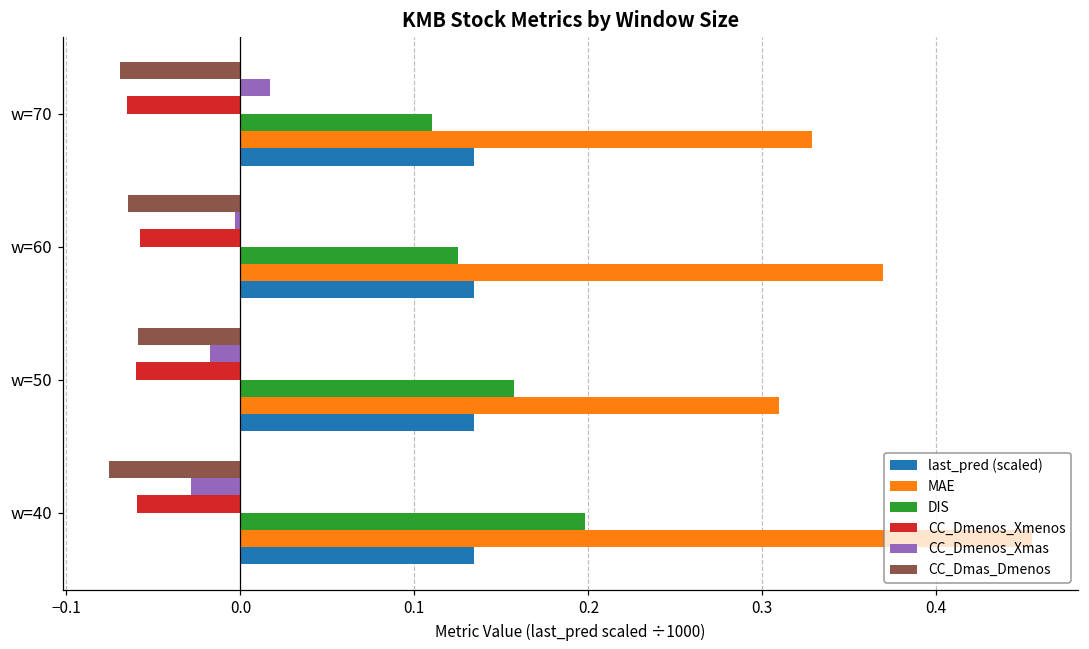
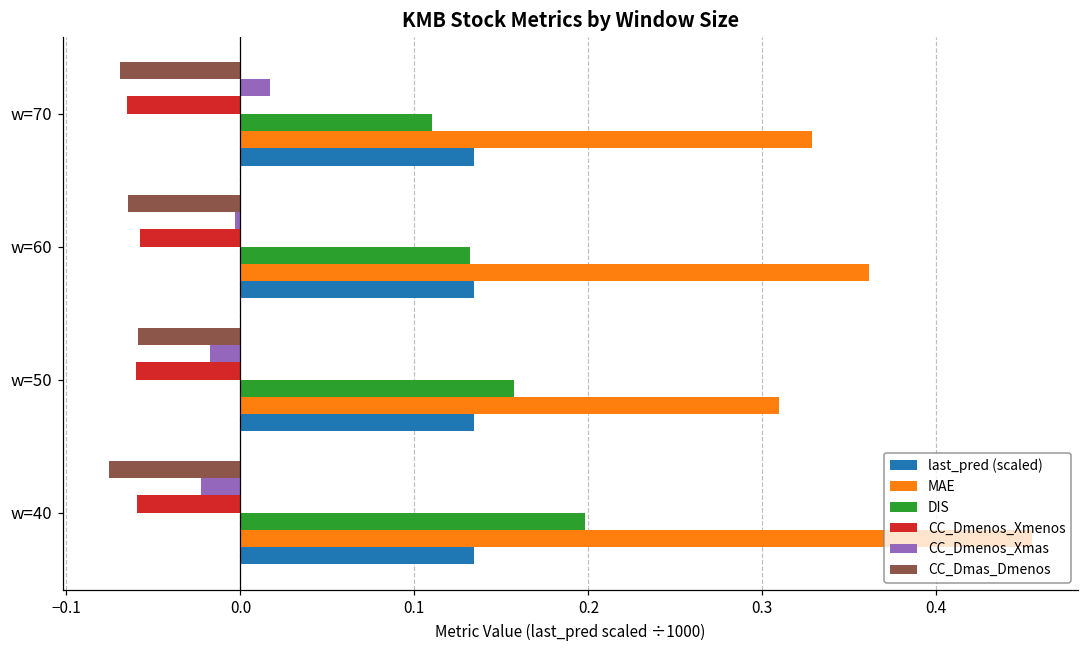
  {
    "last_pred (scaled)": {
      "w=70": 0.134,
      "w=60": 0.134,
      "w=50": 0.134,
      "w=40": 0.134
    },
    "MAE": {
      "w=70": 0.329,
-     "w=60": 0.369,
+     "w=60": 0.361,
      "w=50": 0.310
    },
    "DIS": {
      "w=70": 0.110,
-     "w=60": 0.125,
+     "w=60": 0.132,
      "w=50": 0.157,
      "w=40": 0.198
    },
    "CC_Dmenos_Xmenos": {
      "w=70": -0.065,
      "w=60": -0.058,
      "w=50": -0.060,
      "w=40": -0.060
    },
    "CC_Dmenos_Xmas": {
      "w=70": 0.017,
      "w=60": -0.003,
      "w=50": -0.017,
-     "w=40": -0.028
+     "w=40": -0.022
    },
    "CC_Dmas_Dmenos": {
      "w=70": -0.069,
      "w=60": -0.065,
      "w=50": -0.059,
      "w=40": -0.075
    }
  }
